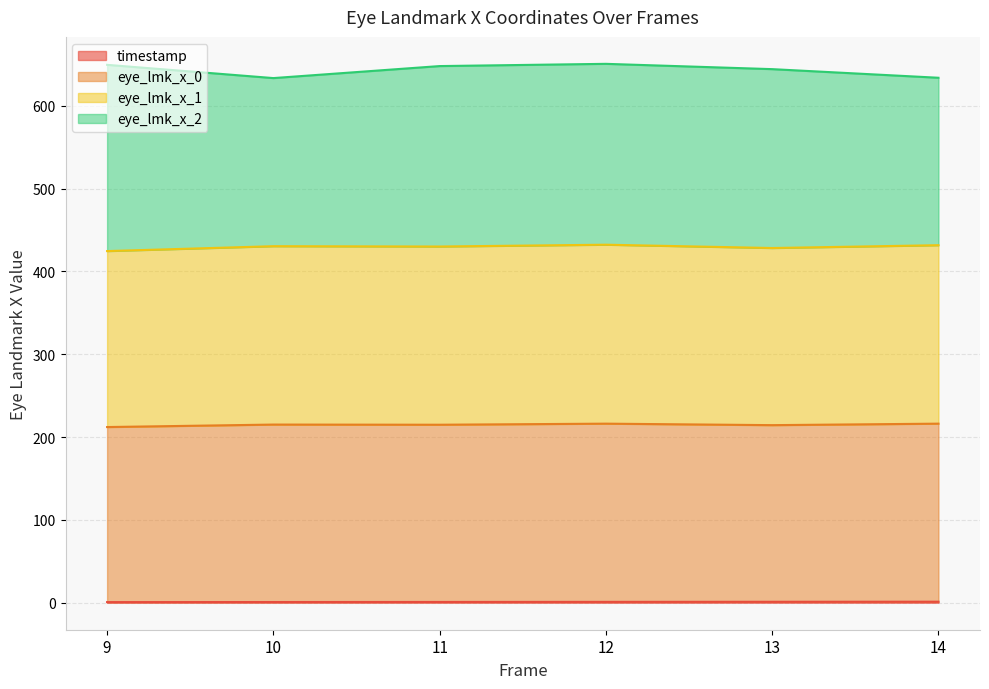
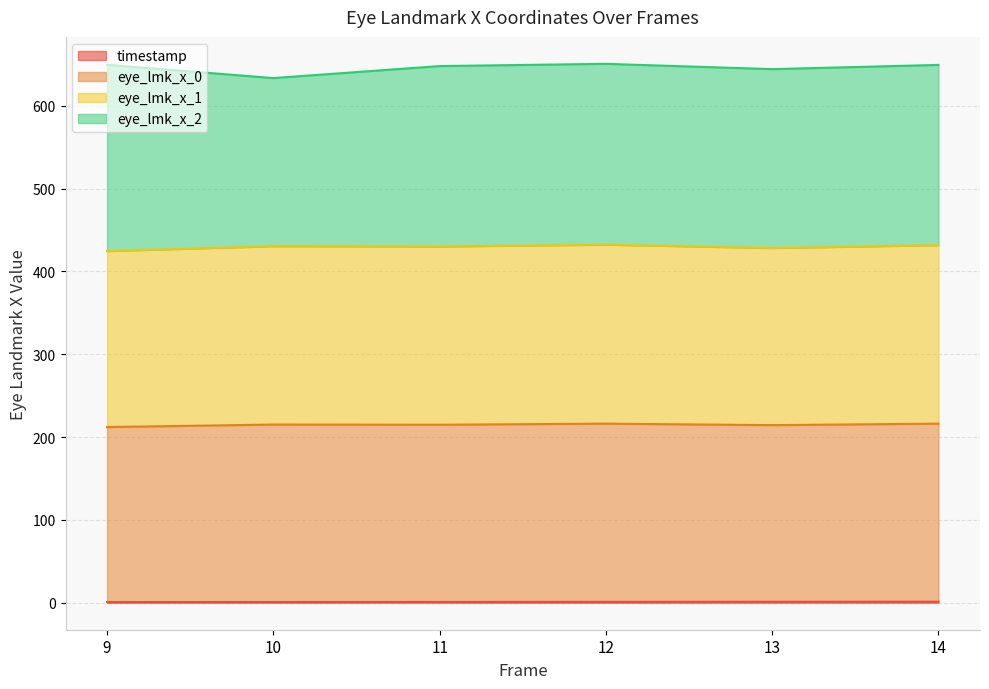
  {
    "eye_lmk_x_2": {
      "10": 200,
      "11": 220,
      "12": 220,
      "13": 220,
-     "14": 200
+     "14": 220
    }
  }
